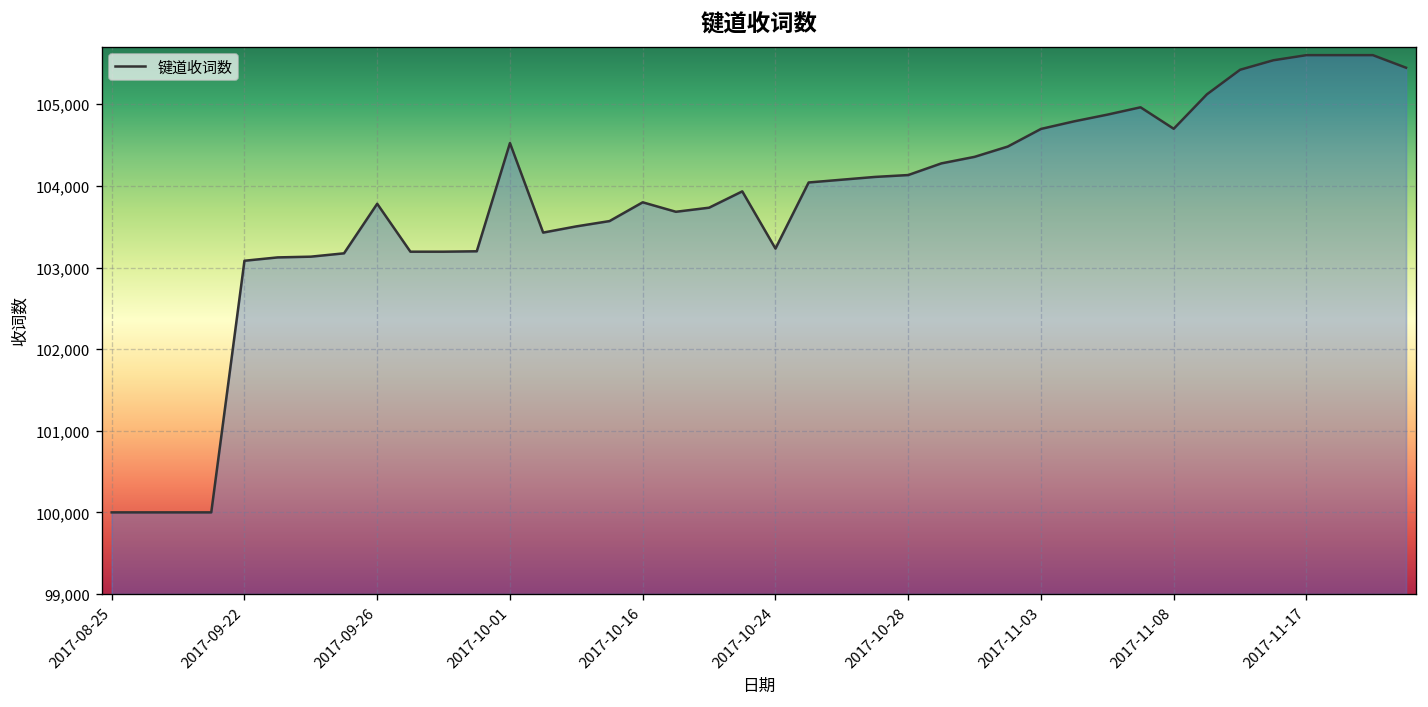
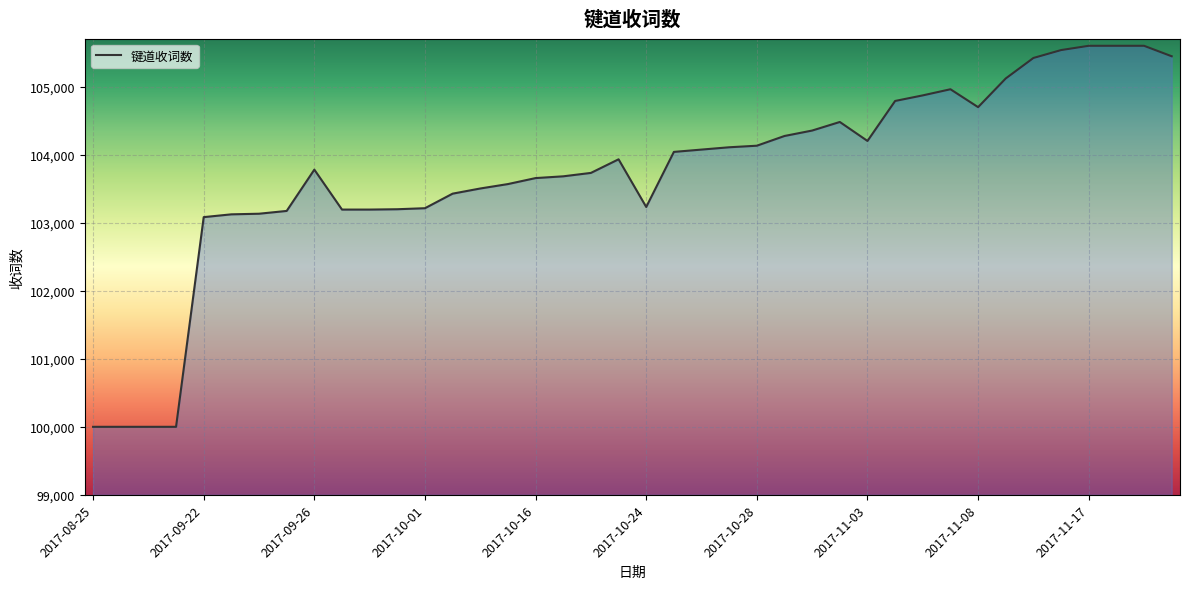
  {
    "2017-08-25": "100,000",
    "2017-09-22": "103,100",
    "2017-09-26": "103,800",
-   "2017-10-01": "104,500",
-   "2017-10-16": "103,800",
+   "2017-10-01": "103,200",
+   "2017-10-16": "103,700",
    "2017-10-24": "103,200",
    "2017-10-28": "104,100",
-   "2017-11-03": "104,700",
+   "2017-11-03": "104,200",
    "2017-11-08": "104,700",
    "2017-11-17": "105,600"
  }
